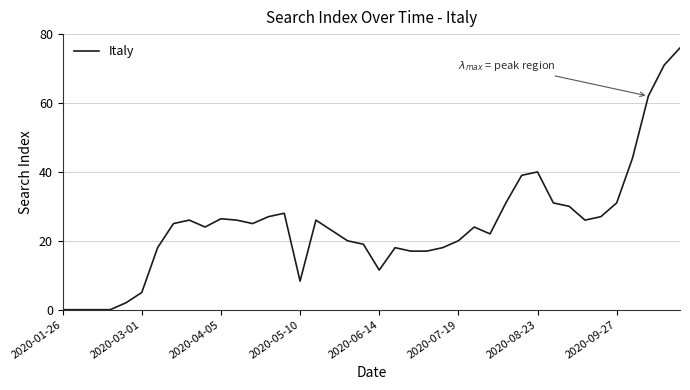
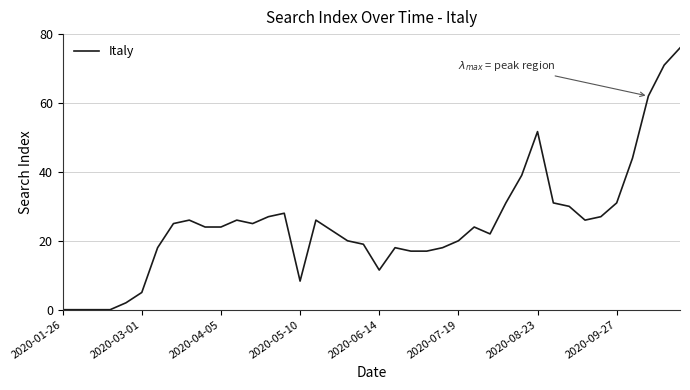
  {
    "2020-01-26": 0,
    "2020-03-01": 5,
-   "2020-04-05": 26,
+   "2020-04-05": 24,
    "2020-05-10": 8,
    "2020-06-14": 12,
    "2020-07-19": 20,
-   "2020-08-23": 40,
+   "2020-08-23": 52,
    "2020-09-27": 31
  }
